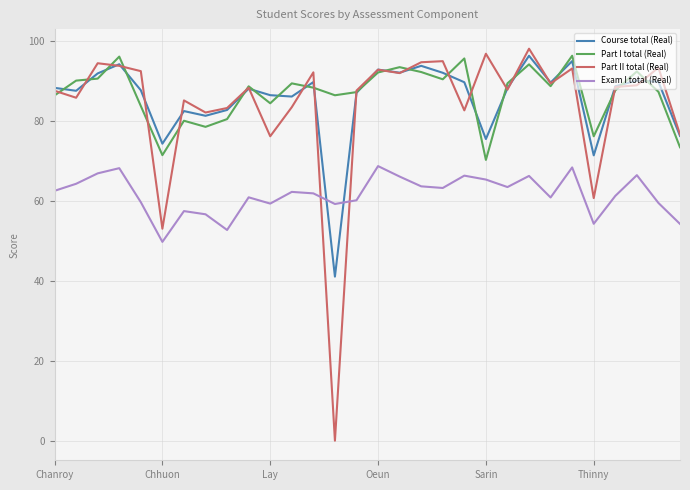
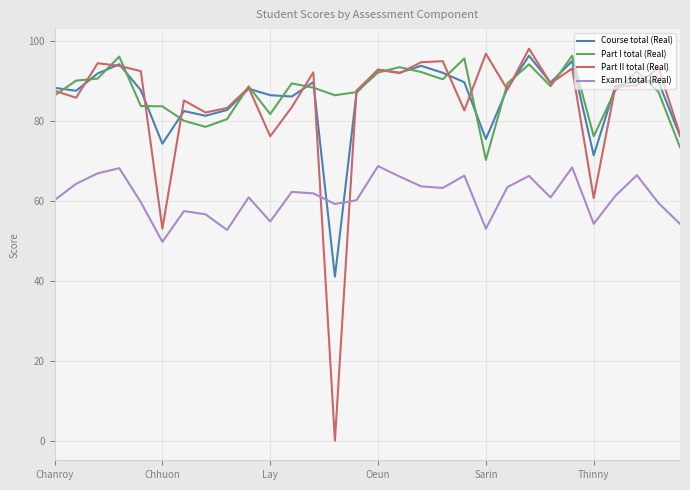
  {
    "Course total (Real)": {
      "Chanroy": 88,
      "Chhuon": 74,
      "Lay": 87,
      "Sarin": 76,
      "Thinny": 71
    },
    "Part I total (Real)": {
      "Chanroy": 86,
-     "Chhuon": 72,
-     "Lay": 85,
+     "Chhuon": 84,
+     "Lay": 82,
      "Oeun": 92,
      "Sarin": 70,
      "Thinny": 76
    },
    "Part II total (Real)": {
      "Chanroy": 88,
      "Chhuon": 53,
      "Lay": 76,
      "Sarin": 97,
      "Thinny": 61
    },
    "Exam I total (Real)": {
-     "Chanroy": 63,
+     "Chanroy": 60,
      "Chhuon": 50,
-     "Lay": 59,
+     "Lay": 55,
      "Oeun": 69,
-     "Sarin": 65,
+     "Sarin": 53,
      "Thinny": 54
    }
  }
